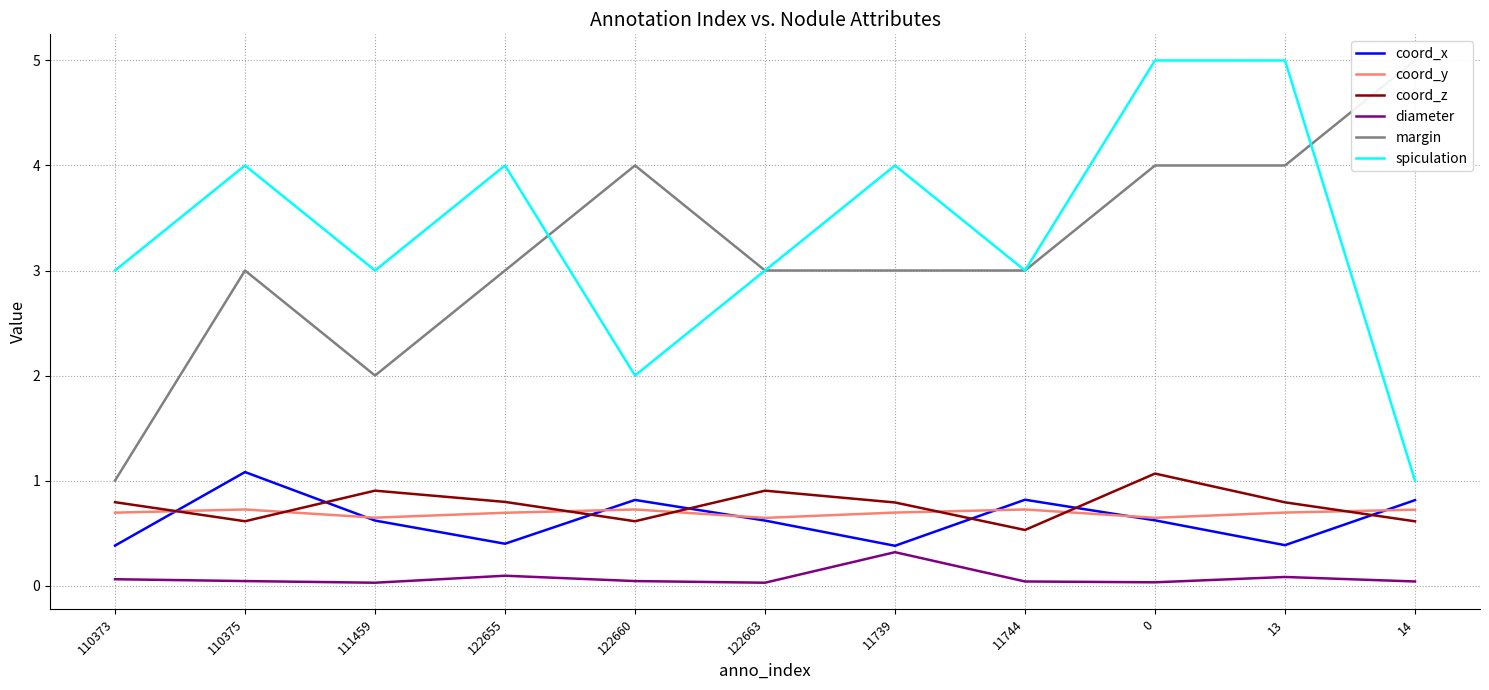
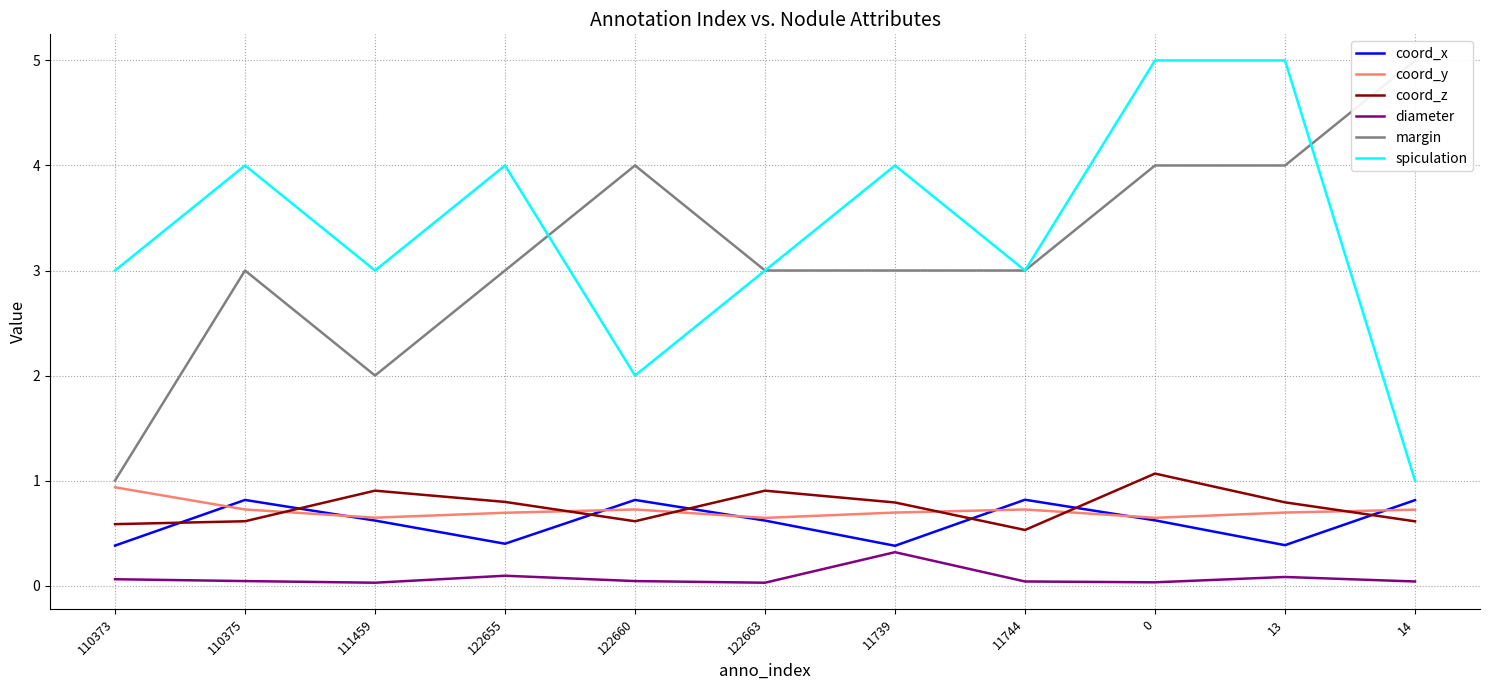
  {
    "coord_x": {
      "110373": 0.38,
-     "110375": 1.08,
+     "110375": 0.82,
      "111459": 0.62,
      "122655": 0.40,
      "122660": 0.82,
      "122663": 0.62,
      "11739": 0.38,
      "11744": 0.82,
      "0": 0.62,
      "13": 0.38,
      "14": 0.81
    },
    "coord_y": {
-     "110373": 0.69,
+     "110373": 0.94,
      "110375": 0.72,
      "111459": 0.65,
      "122655": 0.69,
      "122660": 0.72,
      "122663": 0.64,
      "11739": 0.70,
      "11744": 0.72,
      "0": 0.65,
      "13": 0.70,
      "14": 0.72
    },
    "coord_z": {
-     "110373": 0.79,
+     "110373": 0.59,
      "110375": 0.61,
      "111459": 0.90,
      "122655": 0.80,
      "122660": 0.61,
      "122663": 0.90,
      "11739": 0.79,
      "11744": 0.53,
      "0": 1.07,
      "13": 0.79,
      "14": 0.61
    },
    "diameter": {
      "110373": 0.06,
      "110375": 0.04,
      "111459": 0.03,
      "122655": 0.09,
      "122660": 0.04,
      "122663": 0.03,
      "11739": 0.32,
      "11744": 0.04,
      "0": 0.03,
      "13": 0.08,
      "14": 0.04
    },
    "margin": {
      "110373": 1.00,
      "110375": 3.00,
      "111459": 2.00,
      "122655": 3.00,
      "122660": 4.00,
      "11739": 3.00,
      "0": 4.00,
      "13": 4.00
    },
    "spiculation": {
      "110373": 3.00,
      "110375": 4.00,
      "111459": 3.00,
      "122655": 4.00,
      "122660": 2.00,
      "11739": 4.00,
      "0": 5.00,
      "13": 5.00,
      "14": 1.00
    }
  }
